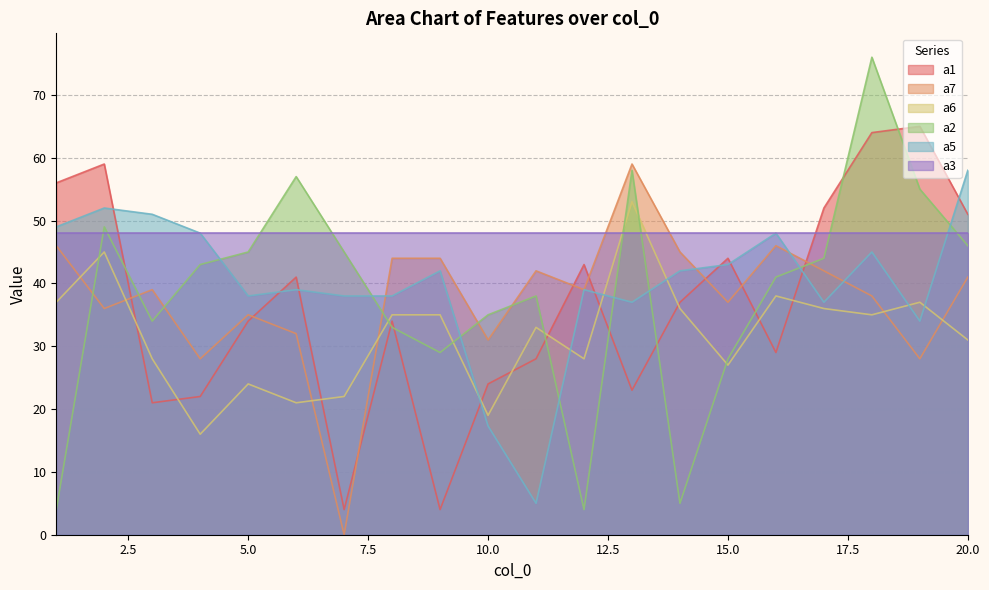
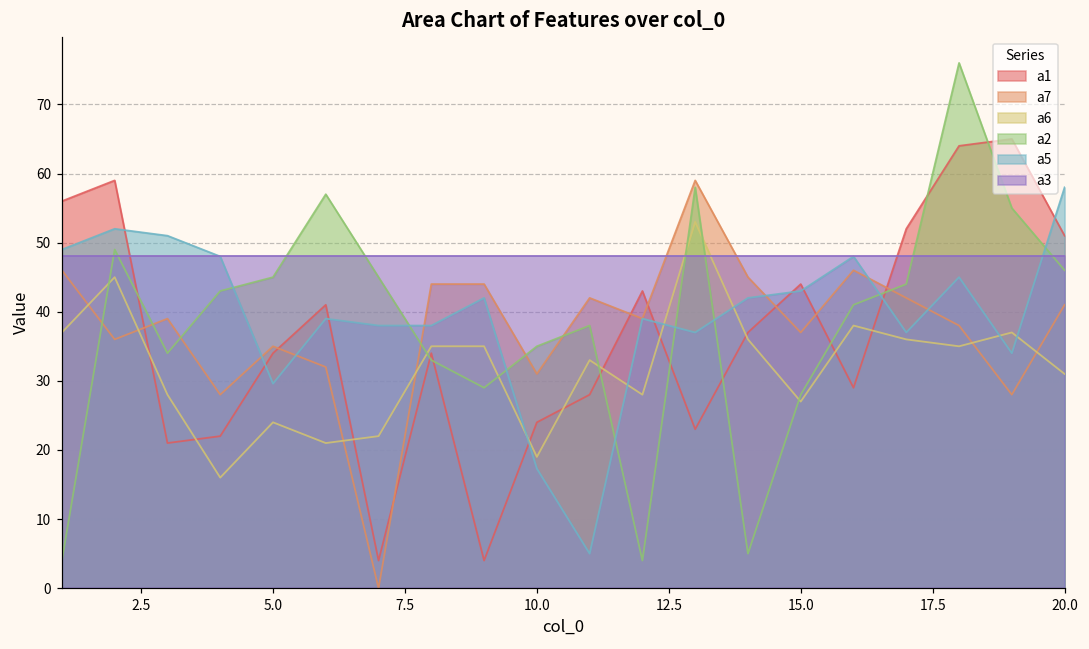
  {
    "a5": {
-     "5.0": 38,
+     "5.0": 30,
      "10.0": 17,
      "15.0": 43,
      "20.0": 58
    },
    "a3": {
      "5.0": 48,
      "10.0": 48,
      "15.0": 48,
      "20.0": 48
    }
  }
